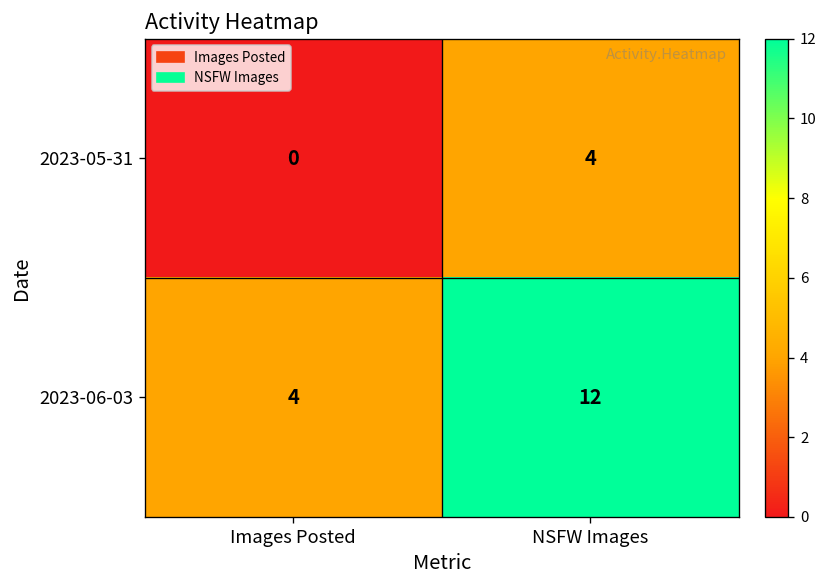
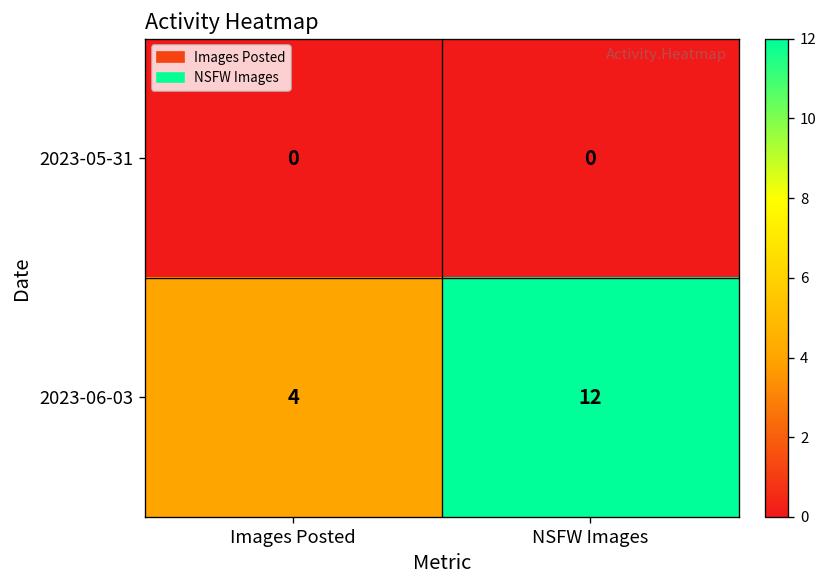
  {
    "2023-05-31": {
      "Images Posted": 0,
-     "NSFW Images": 4
+     "NSFW Images": 0
    },
    "2023-06-03": {
      "Images Posted": 4,
      "NSFW Images": 12
    }
  }
